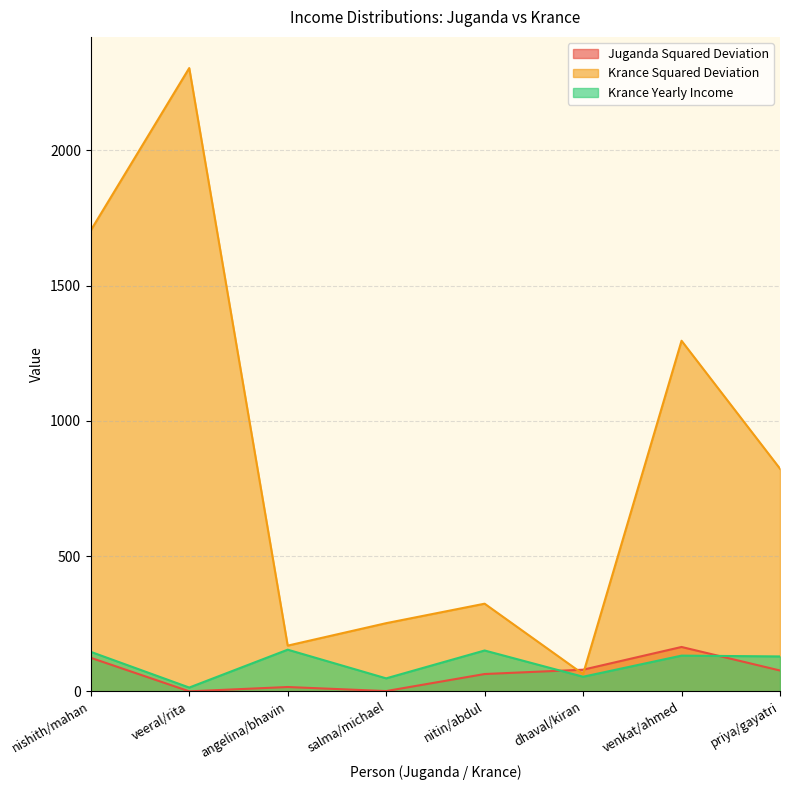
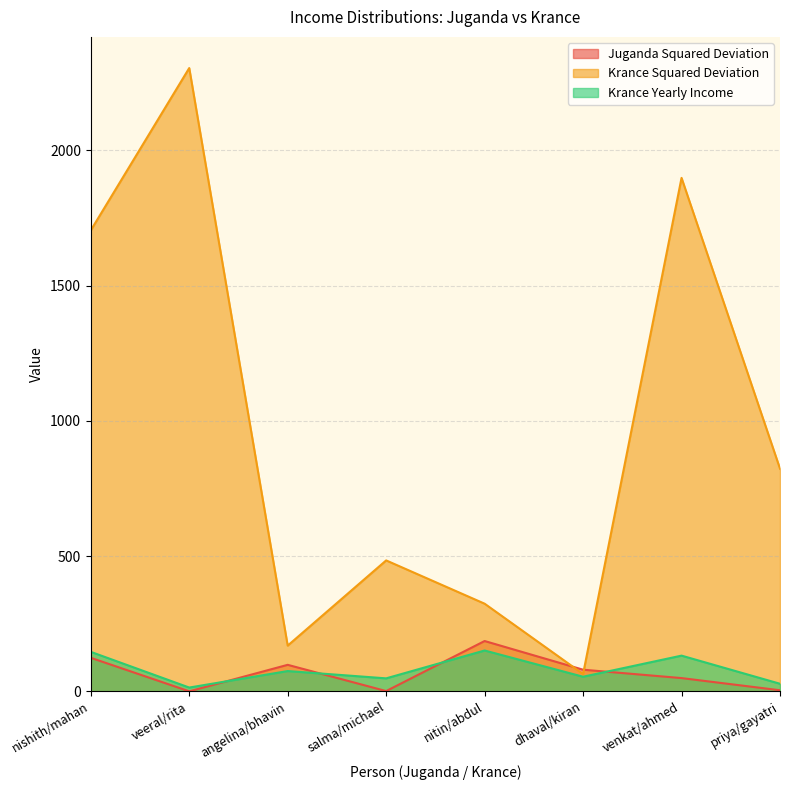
  {
    "Juganda Squared Deviation": {
      "nishith/mahan": 120,
      "veeral/rita": 0,
-     "angelina/bhavin": 20,
+     "angelina/bhavin": 100,
      "salma/michael": 0,
-     "nitin/abdul": 60,
+     "nitin/abdul": 190,
      "dhaval/kiran": 80,
-     "venkat/ahmed": 160,
-     "priya/gayatri": 80
+     "venkat/ahmed": 50,
+     "priya/gayatri": 0
    },
    "Krance Squared Deviation": {
      "nishith/mahan": 1700,
      "veeral/rita": 2300,
      "angelina/bhavin": 170,
-     "salma/michael": 250,
+     "salma/michael": 480,
      "nitin/abdul": 320,
      "dhaval/kiran": 60,
-     "venkat/ahmed": 1300,
+     "venkat/ahmed": 1900,
      "priya/gayatri": 820
    },
    "Krance Yearly Income": {
      "nishith/mahan": 150,
      "veeral/rita": 10,
-     "angelina/bhavin": 150,
+     "angelina/bhavin": 80,
      "salma/michael": 50,
      "nitin/abdul": 150,
      "dhaval/kiran": 50,
      "venkat/ahmed": 130,
-     "priya/gayatri": 130
+     "priya/gayatri": 30
    }
  }
